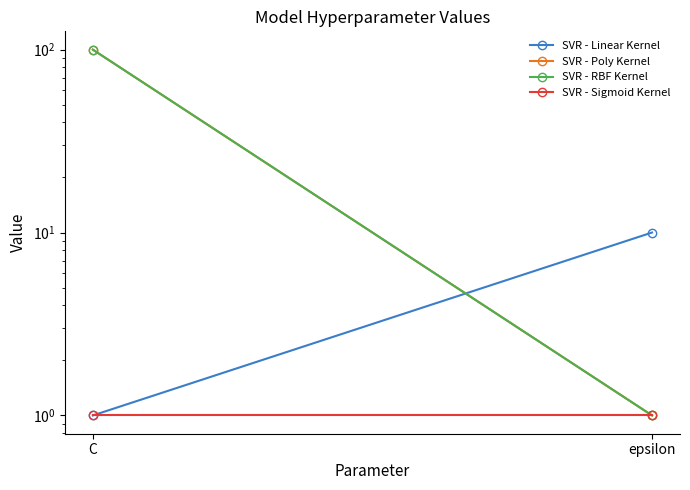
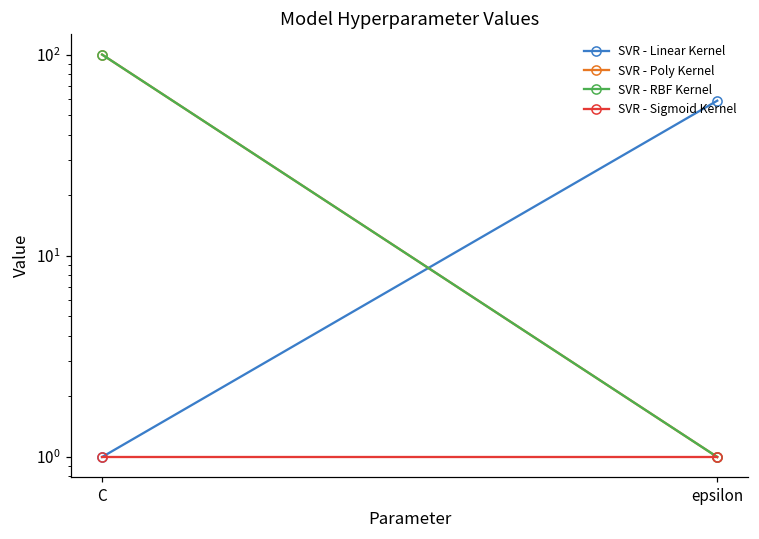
  {
    "SVR - Linear Kernel": {
-     "epsilon": 10
+     "epsilon": 59
    },
    "SVR - RBF Kernel": {
      "C": 100
    }
  }
